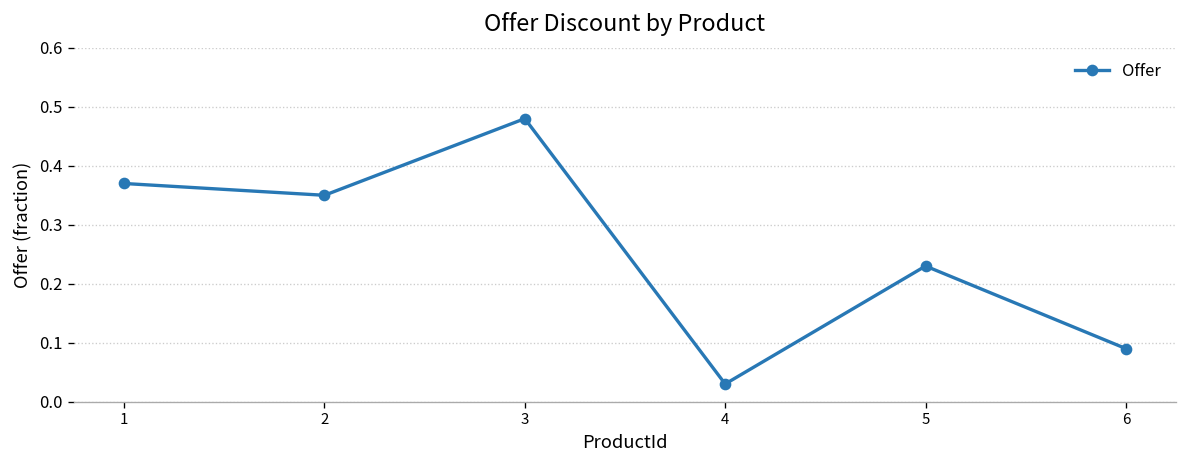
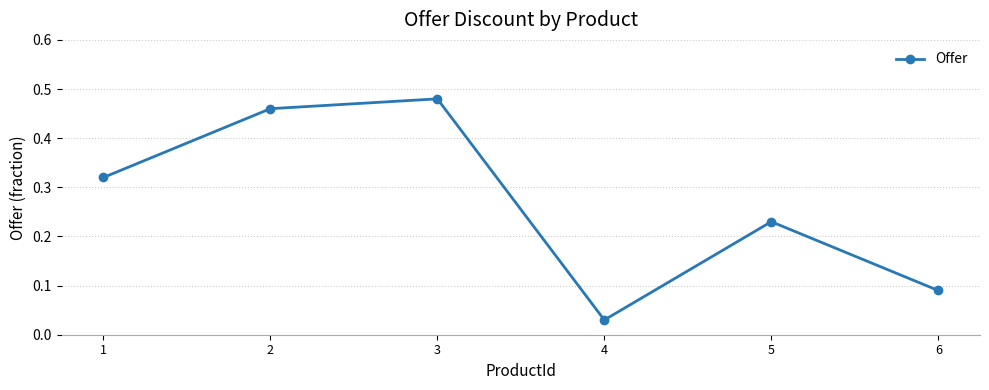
  {
-   "1": 0.37,
-   "2": 0.35,
+   "1": 0.32,
+   "2": 0.46,
    "3": 0.48,
    "4": 0.03,
    "5": 0.23,
    "6": 0.09
  }
